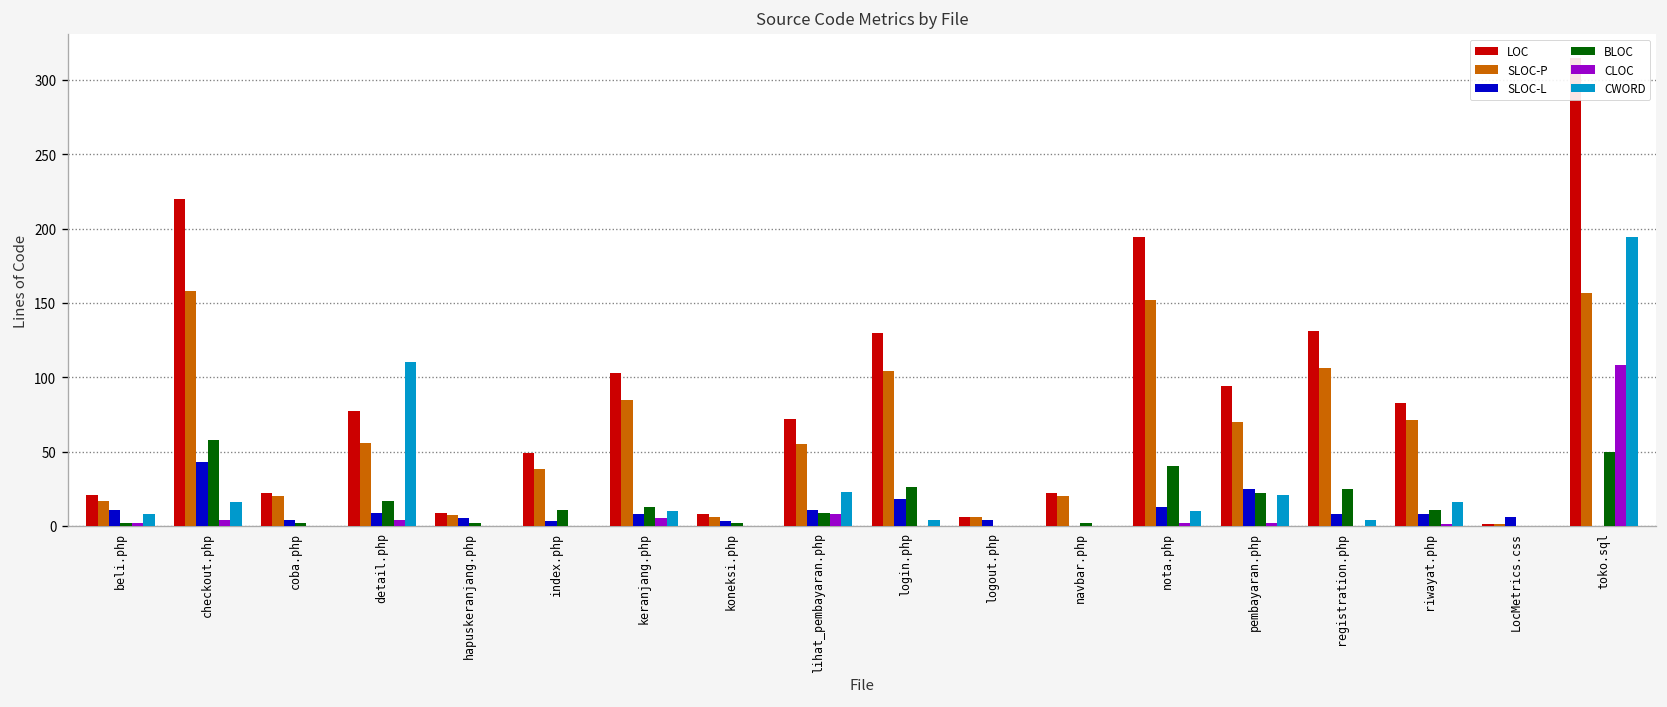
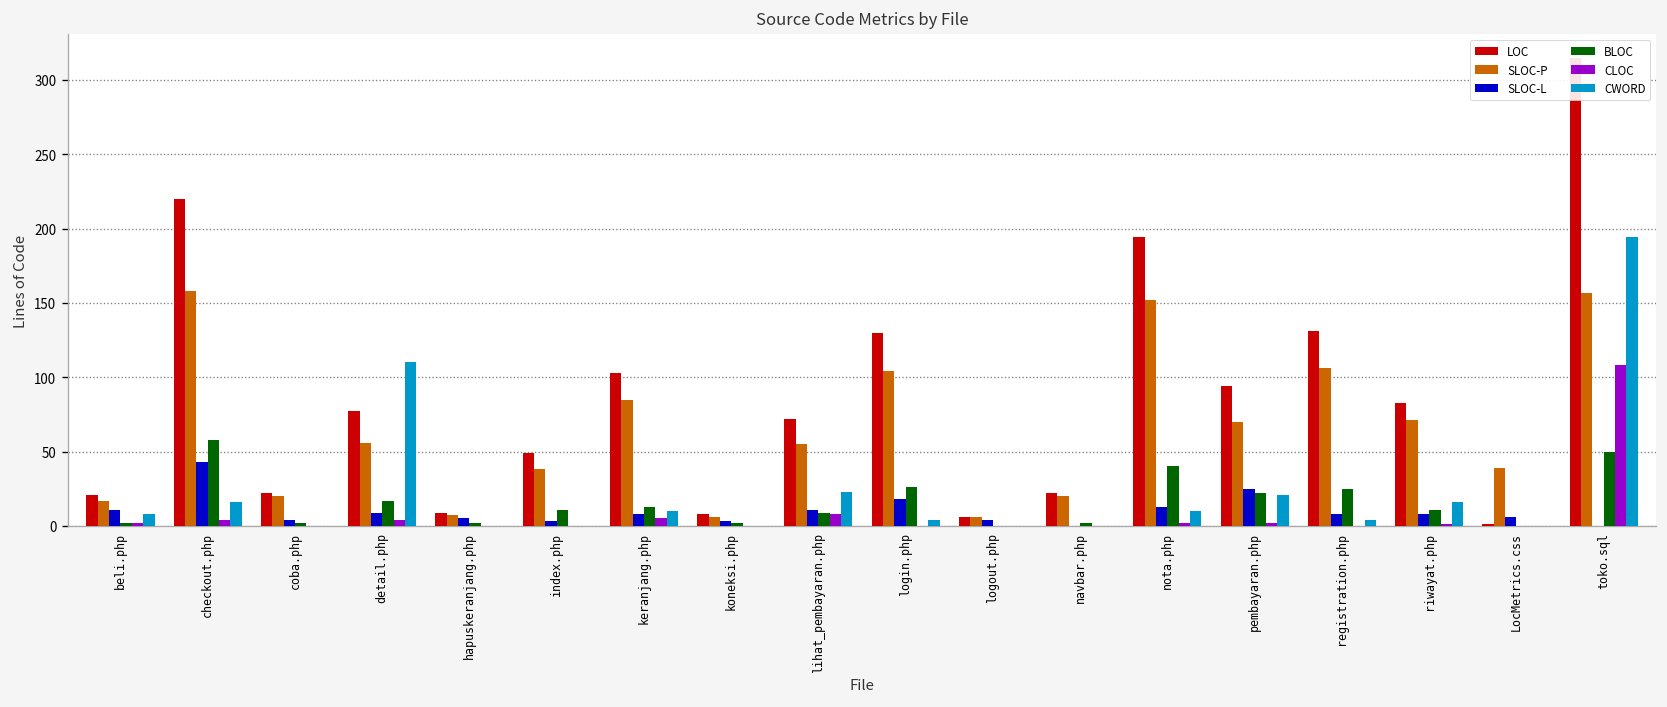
  {
    "LOC": {
      "beli.php": 21,
      "checkout.php": 220,
      "coba.php": 22,
      "detail.php": 77,
      "hapuskeranjang.php": 9,
      "index.php": 49,
      "keranjang.php": 103,
      "koneksi.php": 8,
      "lihat_pembayaran.php": 72,
      "login.php": 130,
      "logout.php": 6,
      "navbar.php": 22,
      "nota.php": 194,
      "pembayaran.php": 94,
      "registration.php": 131,
      "riwayat.php": 83
    },
    "SLOC-P": {
      "beli.php": 17,
      "checkout.php": 158,
      "coba.php": 20,
      "detail.php": 56,
      "hapuskeranjang.php": 7,
      "index.php": 38,
      "keranjang.php": 85,
      "koneksi.php": 6,
      "lihat_pembayaran.php": 55,
      "login.php": 104,
      "logout.php": 6,
      "navbar.php": 20,
      "nota.php": 152,
      "pembayaran.php": 70,
      "registration.php": 106,
      "riwayat.php": 71,
-     "LocMetrics.css": 1,
+     "LocMetrics.css": 39,
      "toko.sql": 157
    },
    "SLOC-L": {
      "beli.php": 11,
      "checkout.php": 43,
      "coba.php": 4,
      "detail.php": 9,
      "hapuskeranjang.php": 5,
      "index.php": 3,
      "keranjang.php": 8,
      "koneksi.php": 3,
      "lihat_pembayaran.php": 11,
      "login.php": 18,
      "logout.php": 4,
      "navbar.php": 0,
      "nota.php": 13,
      "pembayaran.php": 25,
      "registration.php": 8,
      "riwayat.php": 8,
      "LocMetrics.css": 6,
      "toko.sql": 0
    },
    "BLOC": {
      "checkout.php": 58,
      "detail.php": 17,
      "index.php": 11,
      "keranjang.php": 13,
      "lihat_pembayaran.php": 9,
      "login.php": 26,
      "logout.php": 0,
      "nota.php": 40,
      "pembayaran.php": 22,
      "registration.php": 25,
      "riwayat.php": 11,
      "LocMetrics.css": 0,
      "toko.sql": 50
    },
    "CLOC": {
      "checkout.php": 4,
      "coba.php": 0,
      "detail.php": 4,
      "hapuskeranjang.php": 0,
      "index.php": 0,
      "keranjang.php": 5,
      "koneksi.php": 0,
      "lihat_pembayaran.php": 8,
      "login.php": 0,
      "logout.php": 0,
      "navbar.php": 0,
      "registration.php": 0,
      "LocMetrics.css": 0,
      "toko.sql": 108
    },
    "CWORD": {
      "beli.php": 8,
      "checkout.php": 16,
      "coba.php": 0,
      "detail.php": 110,
      "hapuskeranjang.php": 0,
      "index.php": 0,
      "keranjang.php": 10,
      "koneksi.php": 0,
      "lihat_pembayaran.php": 23,
      "login.php": 4,
      "logout.php": 0,
      "navbar.php": 0,
      "nota.php": 10,
      "pembayaran.php": 21,
      "registration.php": 4,
      "riwayat.php": 16,
      "LocMetrics.css": 0,
      "toko.sql": 194
    }
  }
